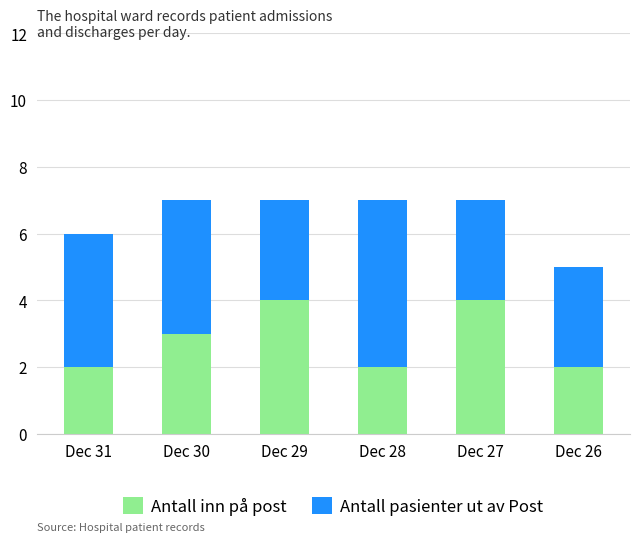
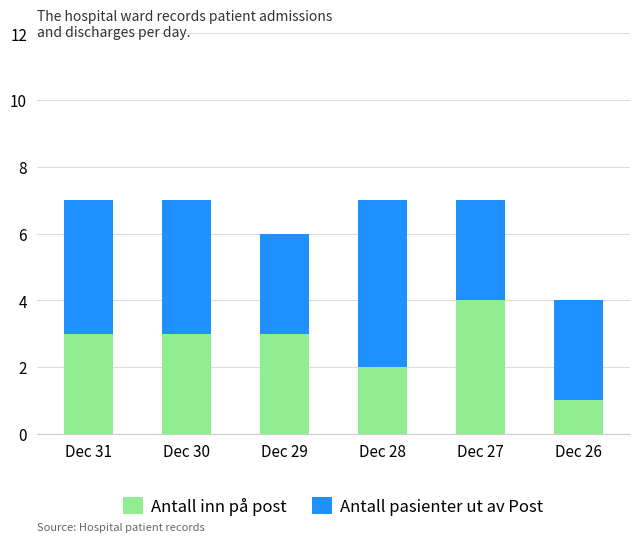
  {
    "Antall inn på post": {
-     "Dec 31": 2,
+     "Dec 31": 3,
      "Dec 30": 3,
-     "Dec 29": 4,
+     "Dec 29": 3,
      "Dec 28": 2,
      "Dec 27": 4,
-     "Dec 26": 2
+     "Dec 26": 1
    },
    "Antall pasienter ut av Post": {
      "Dec 31": 4,
      "Dec 30": 4,
      "Dec 29": 3,
      "Dec 28": 5,
      "Dec 27": 3,
      "Dec 26": 3
    }
  }
